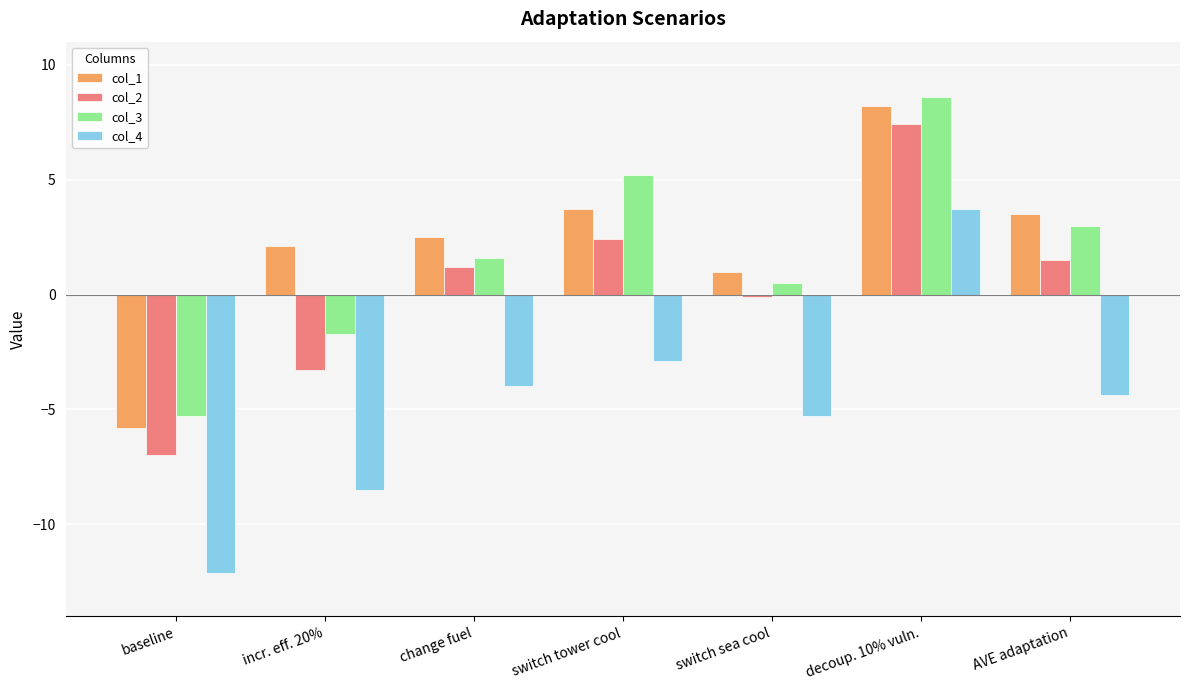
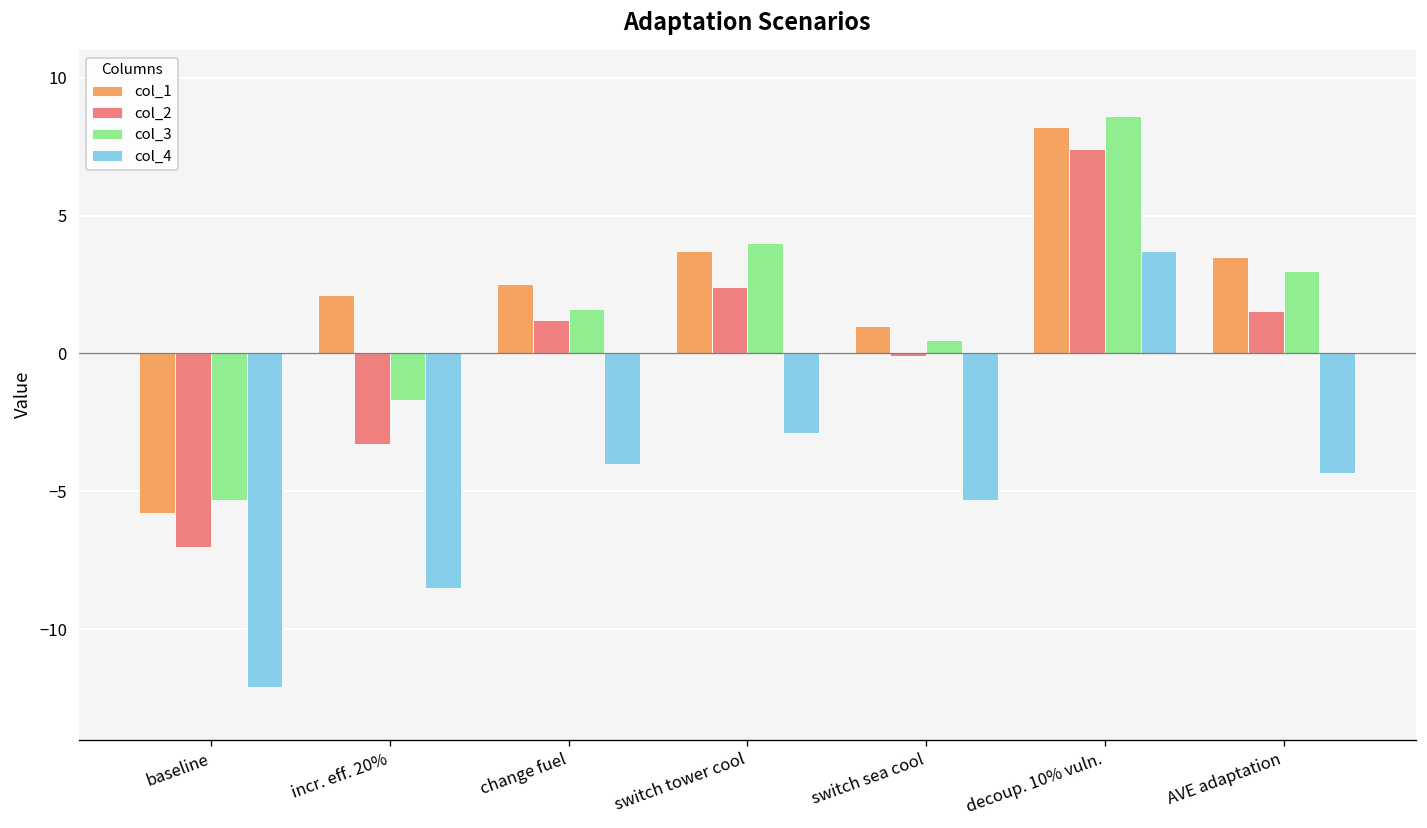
  {
    "col_3": {
      "baseline": -5.3,
      "incr. eff. 20%": -1.7,
      "change fuel": 1.6,
-     "switch tower cool": 5.2,
+     "switch tower cool": 4.0,
      "switch sea cool": 0.5,
      "decoup. 10% vuln.": 8.6,
      "AVE adaptation": 3.0
    },
    "col_4": {
      "baseline": -12.1,
      "incr. eff. 20%": -8.5,
      "change fuel": -4.0,
      "switch tower cool": -2.9,
      "switch sea cool": -5.3,
      "decoup. 10% vuln.": 3.7,
      "AVE adaptation": -4.4
    }
  }
